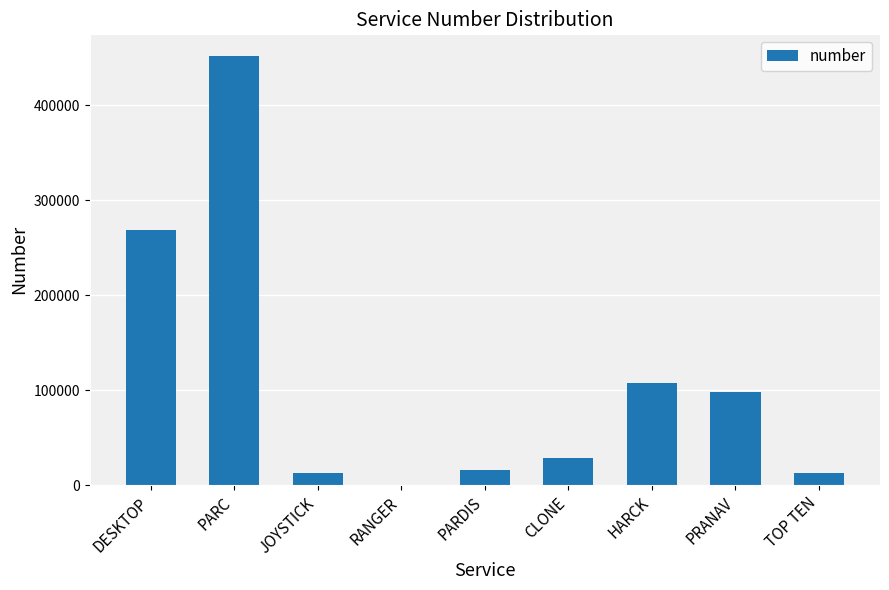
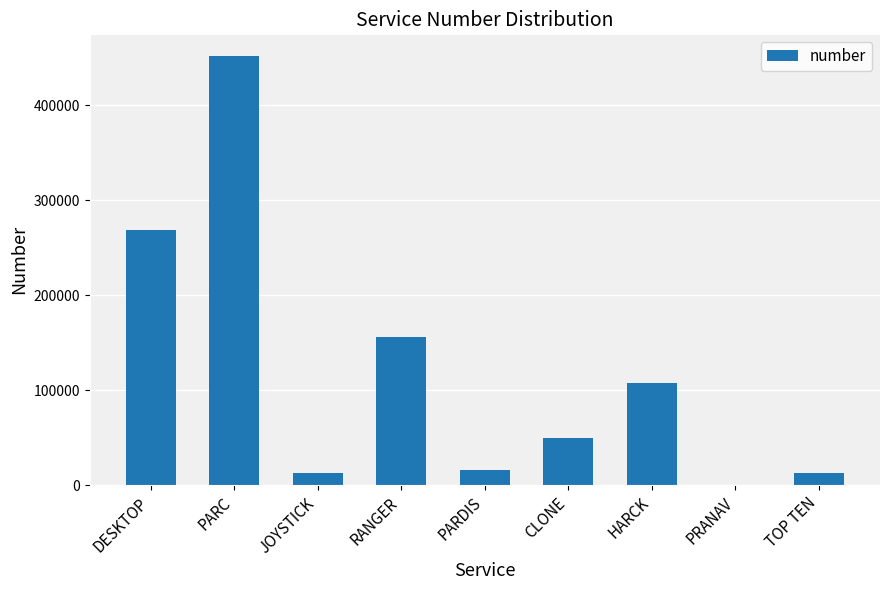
  {
    "DESKTOP": 270000,
    "PARC": 450000,
    "JOYSTICK": 10000,
-   "RANGER": 0,
+   "RANGER": 160000,
    "PARDIS": 20000,
-   "CLONE": 30000,
+   "CLONE": 50000,
    "HARCK": 110000,
-   "PRANAV": 100000,
+   "PRANAV": 0,
    "TOP TEN": 10000
  }
